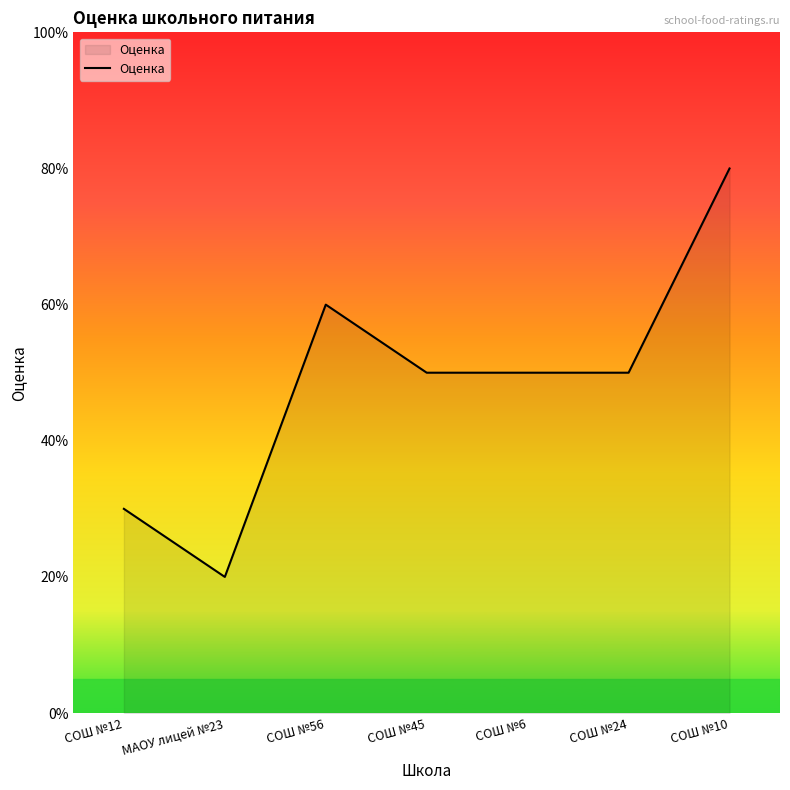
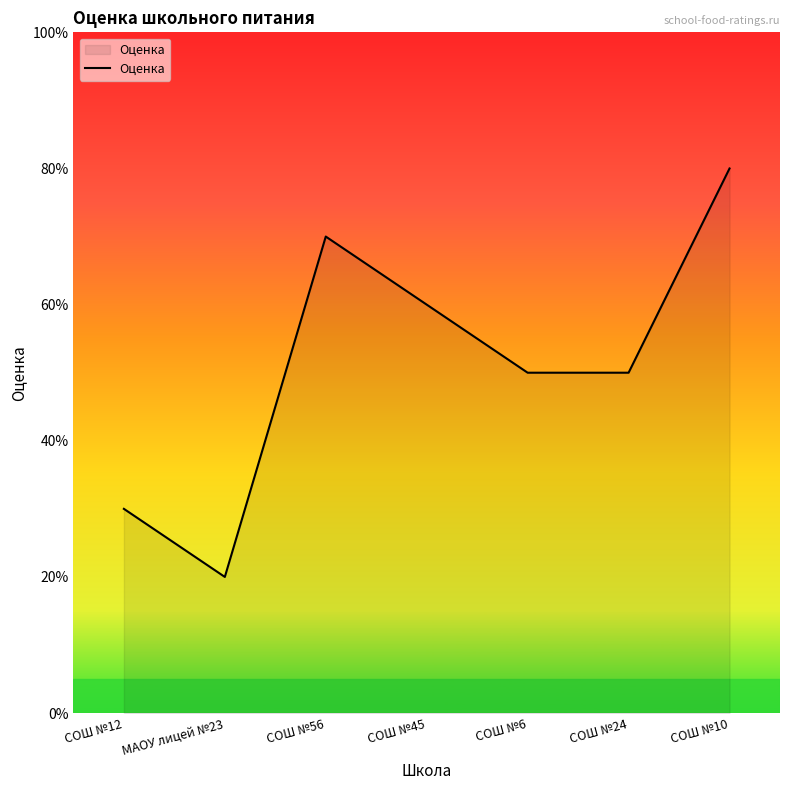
  {
    "СОШ №12": "30%",
    "МАОУ лицей №23": "20%",
-   "СОШ №56": "60%",
-   "СОШ №45": "50%",
+   "СОШ №56": "70%",
+   "СОШ №45": "60%",
    "СОШ №6": "50%",
    "СОШ №24": "50%",
    "СОШ №10": "80%"
  }
